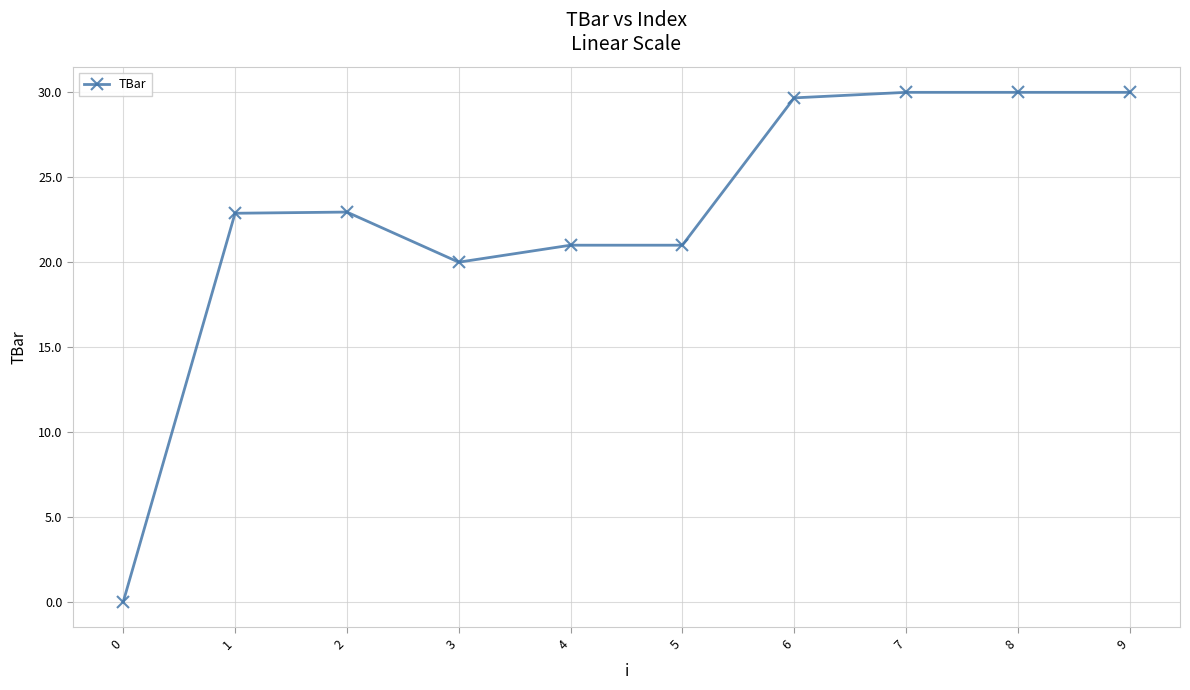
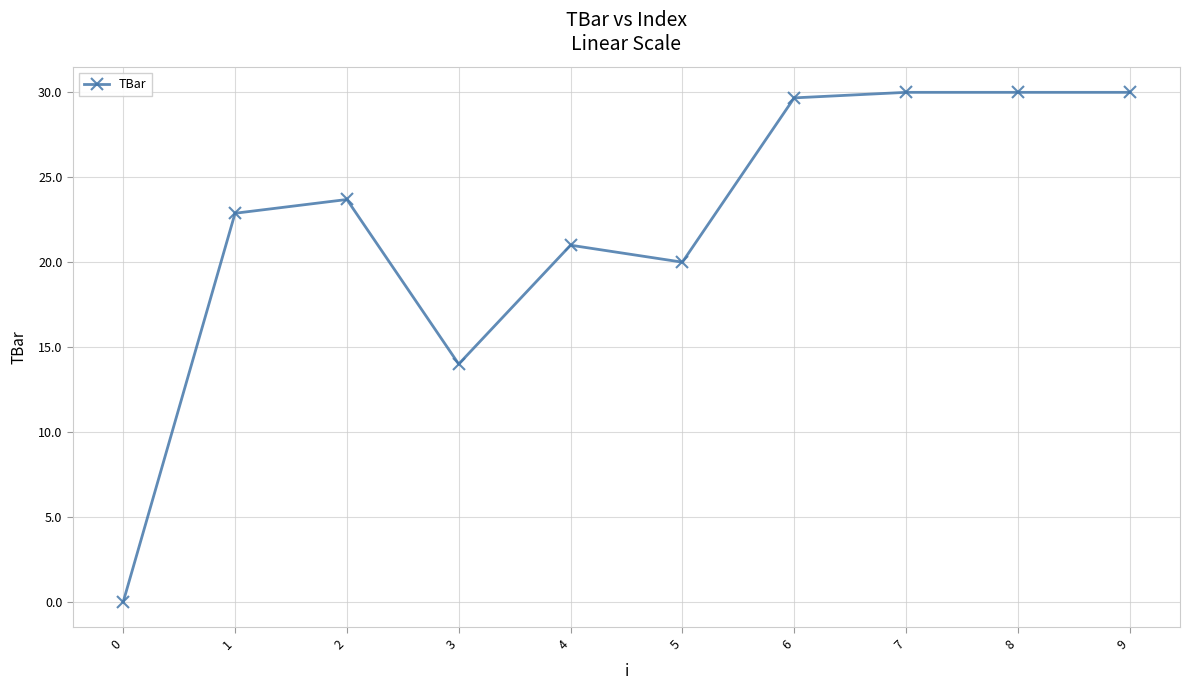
  {
    "0": 0.0,
    "1": 22.9,
-   "2": 23.0,
-   "3": 20,
+   "2": 23.7,
+   "3": 14,
    "4": 21.0,
-   "5": 21,
+   "5": 20,
    "6": 29.7,
    "7": 30.0,
    "8": 30.0,
    "9": 30.0
  }
